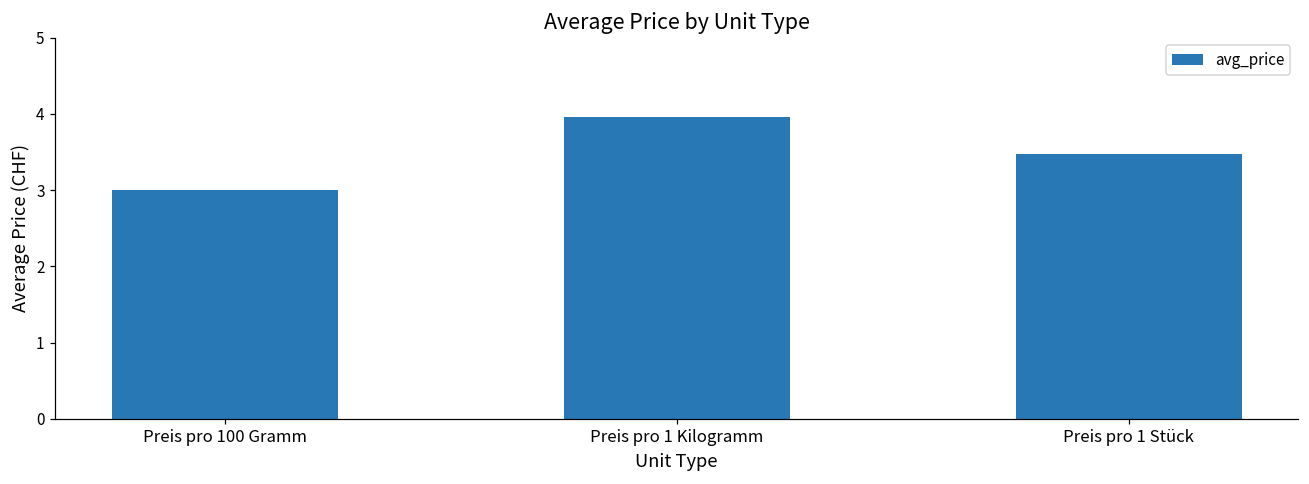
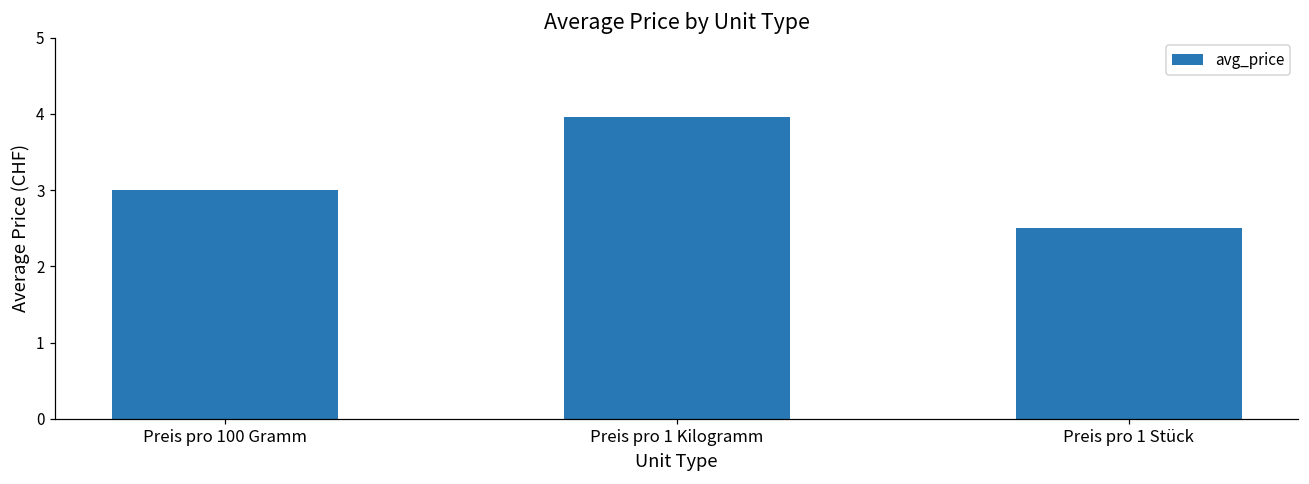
  {
    "Preis pro 100 Gramm": 3.0,
    "Preis pro 1 Kilogramm": 4.0,
-   "Preis pro 1 Stück": 3.5
+   "Preis pro 1 Stück": 2.5
  }
